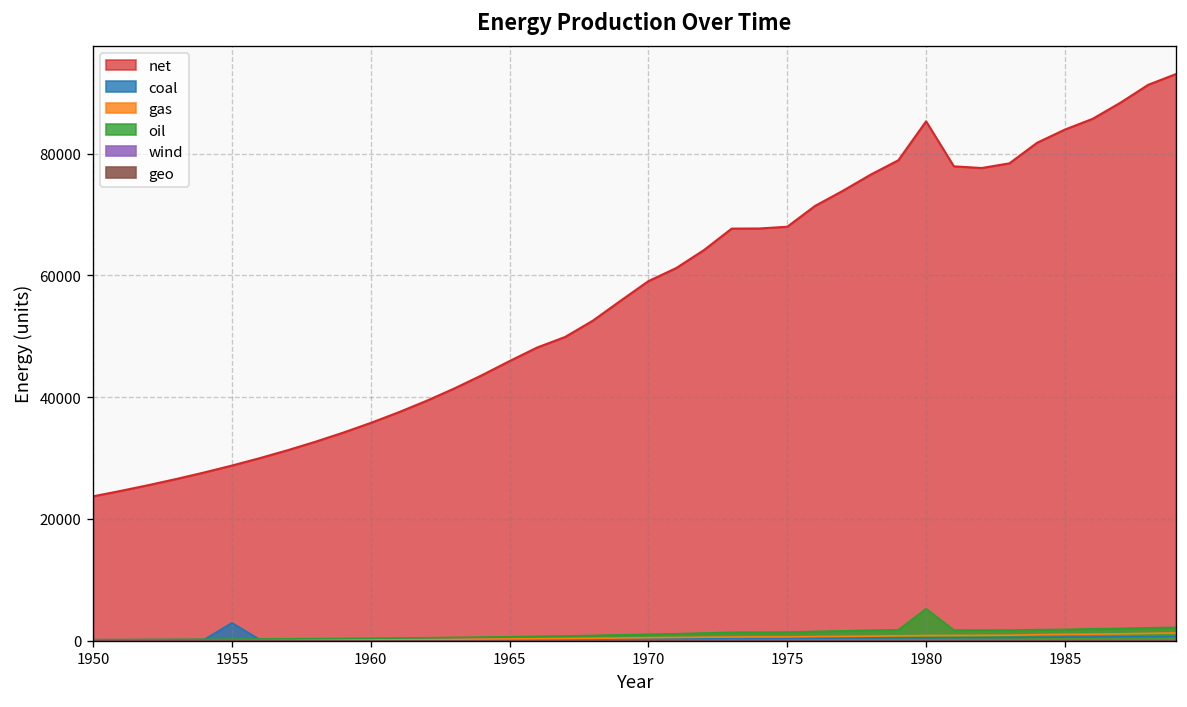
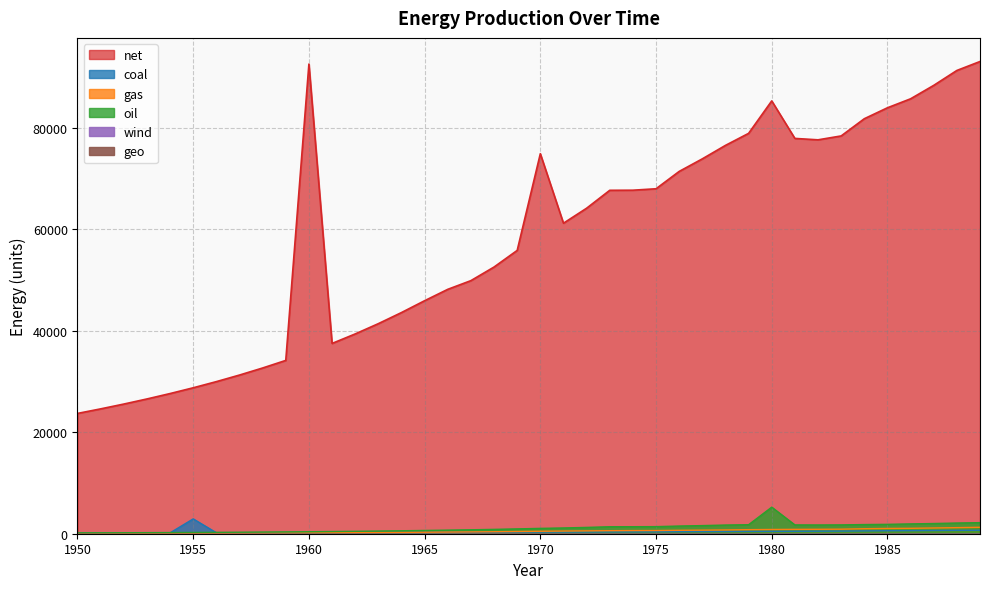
  {
    "net": {
      "1950": 24000,
      "1955": 29000,
-     "1960": 36000,
+     "1960": 93000,
      "1965": 46000,
-     "1970": 59000,
+     "1970": 75000,
      "1975": 68000,
      "1980": 85000,
      "1985": 84000
    },
    "coal": {
      "1955": 3000
    },
    "oil": {
      "1970": 1000,
      "1975": 1000,
      "1980": 5000,
      "1985": 2000
    },
    "geo": {
      "1985": 0
    }
  }
